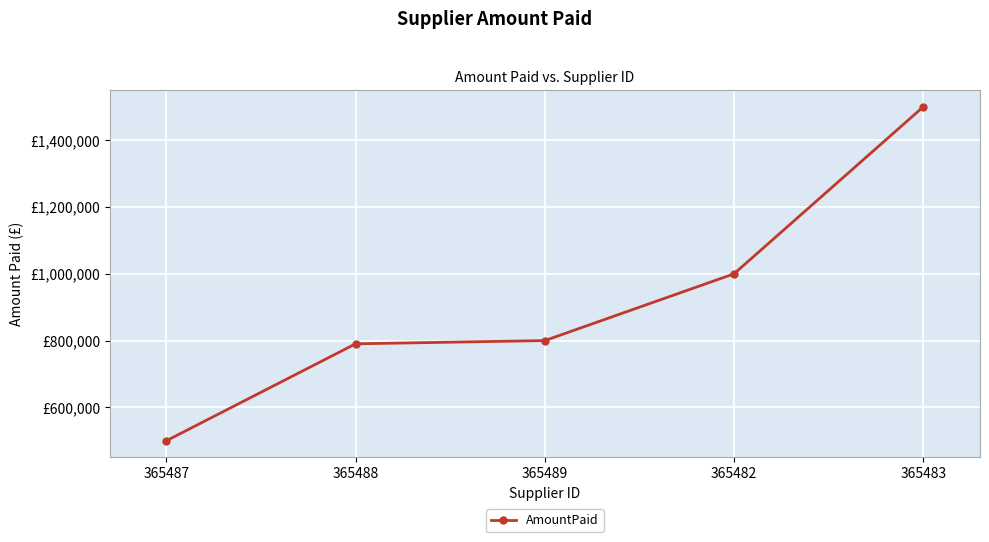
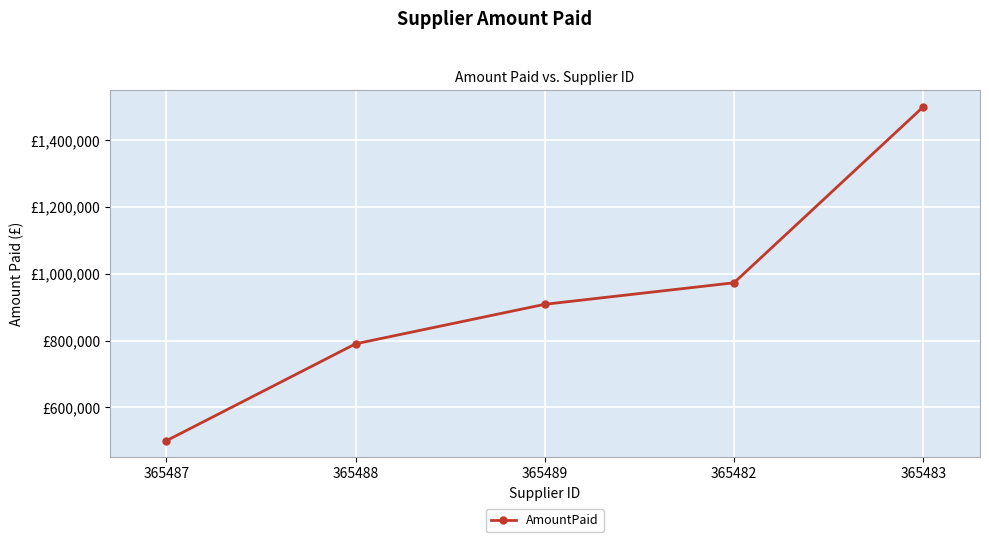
  {
    "365487": "£500,000",
    "365488": "£790,000",
-   "365489": "£800,000",
-   "365482": "£1,000,000",
+   "365489": "£910,000",
+   "365482": "£970,000",
    "365483": "£1,500,000"
  }
